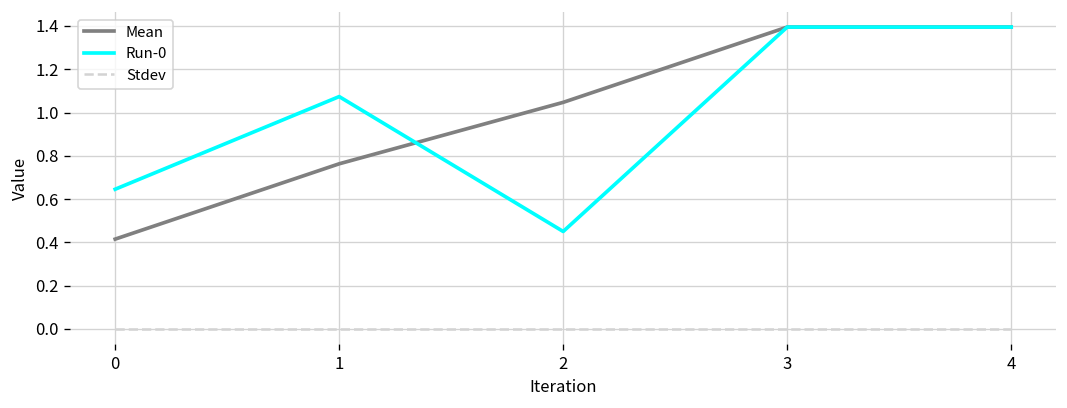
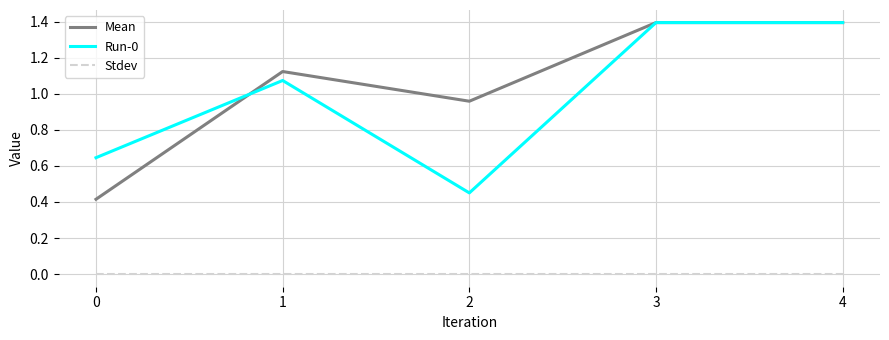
  {
    "Mean": {
      "0": 0.42,
-     "1": 0.76,
-     "2": 1.05
+     "1": 1.12,
+     "2": 0.96
    },
    "Run-0": {
      "0": 0.65,
      "1": 1.07,
      "2": 0.45
    },
    "Stdev": {
      "0": 0.00,
      "1": 0.00,
      "2": 0.00,
      "3": 0.00,
      "4": 0.00
    }
  }
